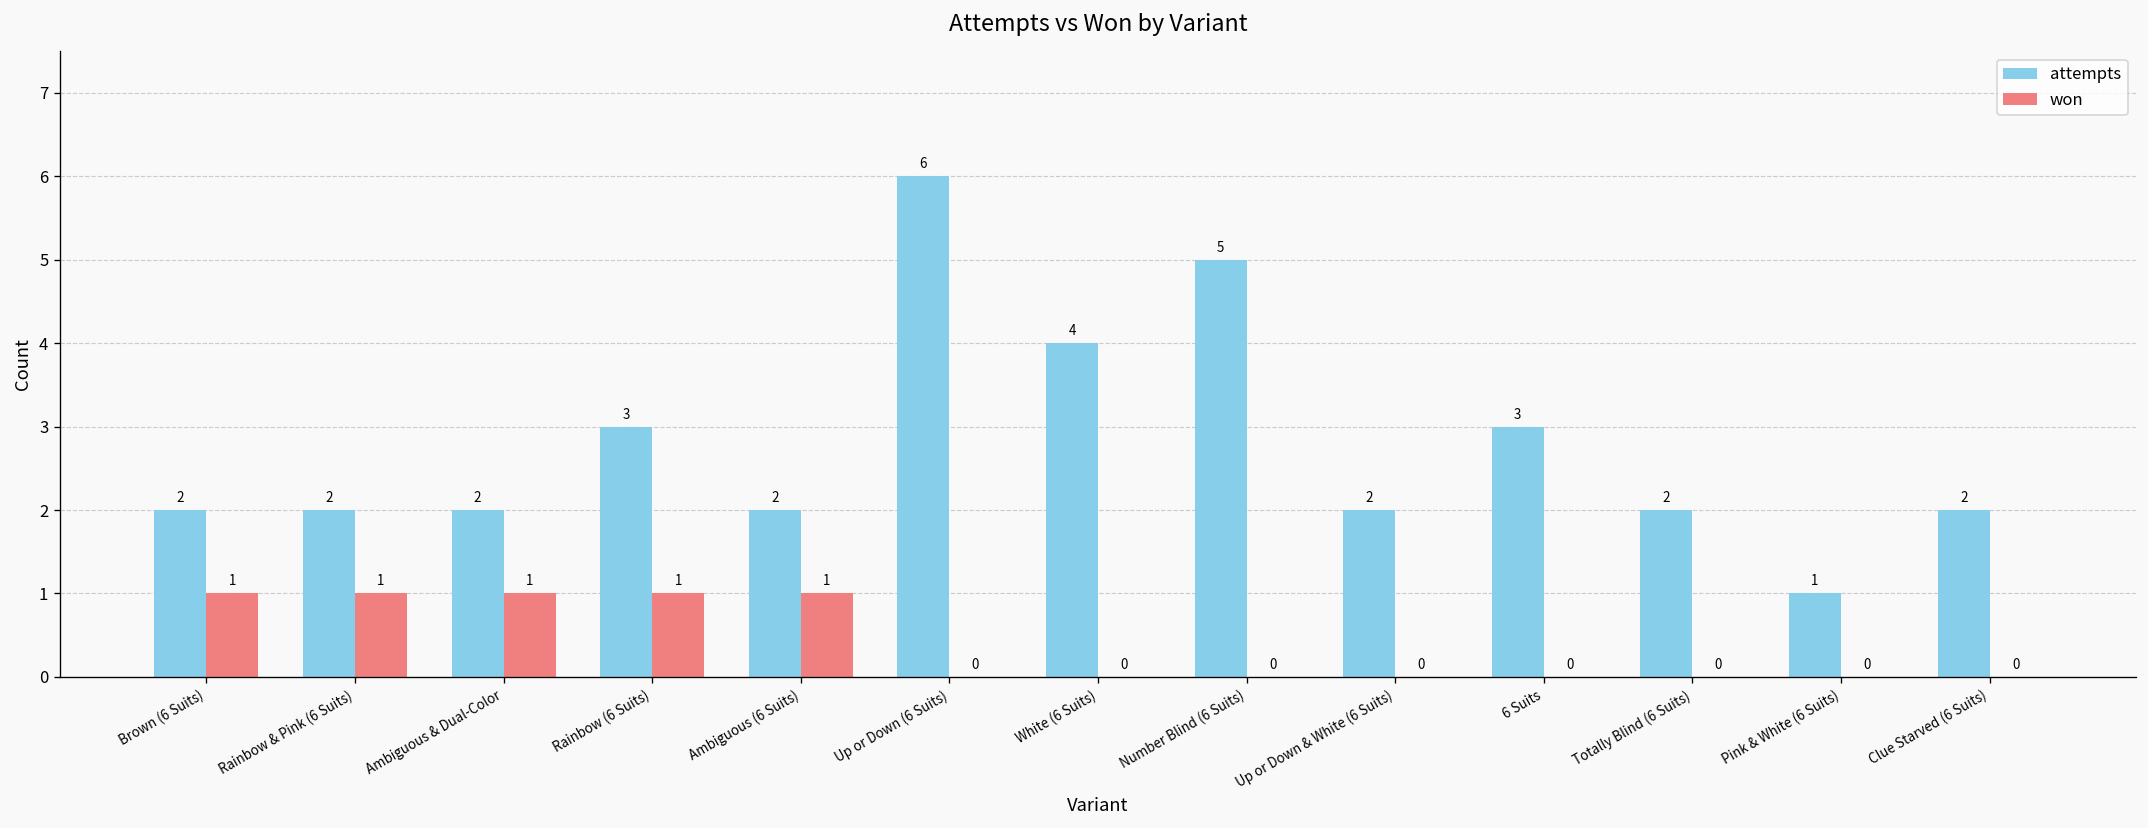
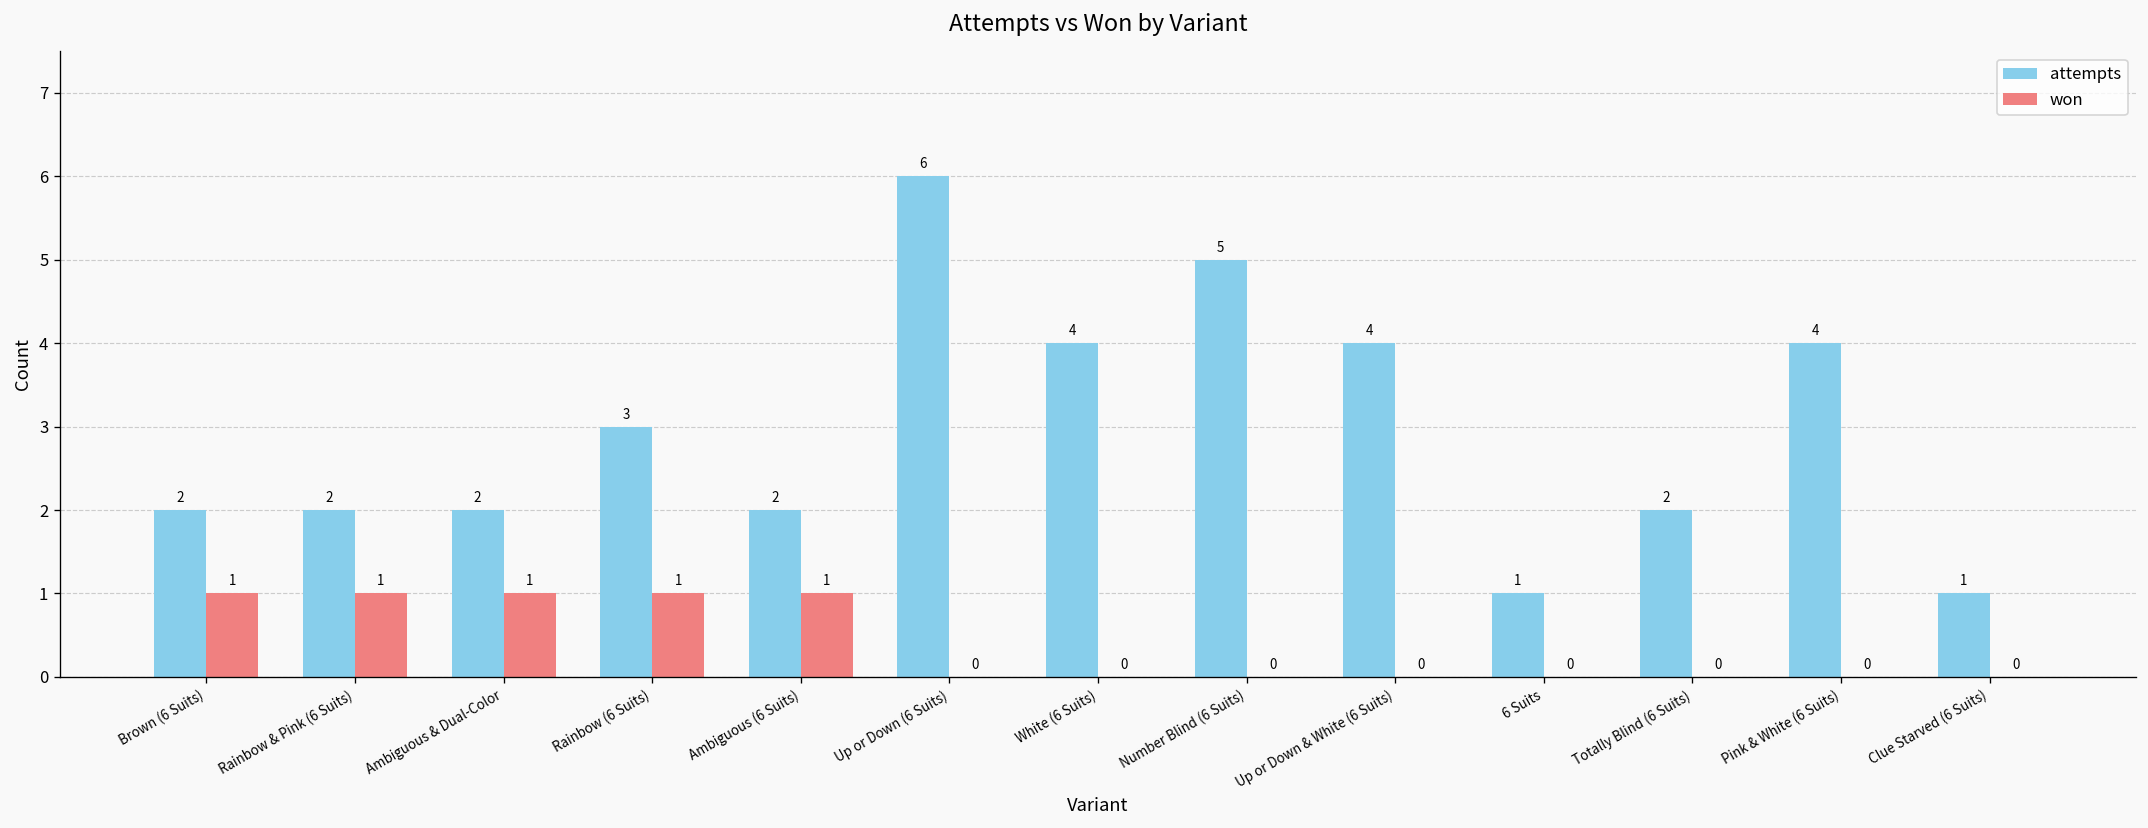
  {
    "attempts": {
      "Brown (6 Suits)": 2,
      "Rainbow & Pink (6 Suits)": 2,
      "Ambiguous & Dual-Color": 2,
      "Rainbow (6 Suits)": 3,
      "Ambiguous (6 Suits)": 2,
      "Up or Down (6 Suits)": 6,
      "White (6 Suits)": 4,
      "Number Blind (6 Suits)": 5,
-     "Up or Down & White (6 Suits)": 2,
-     "6 Suits": 3,
+     "Up or Down & White (6 Suits)": 4,
+     "6 Suits": 1,
      "Totally Blind (6 Suits)": 2,
-     "Pink & White (6 Suits)": 1,
-     "Clue Starved (6 Suits)": 2
+     "Pink & White (6 Suits)": 4,
+     "Clue Starved (6 Suits)": 1
    },
    "won": {
      "Brown (6 Suits)": 1,
      "Rainbow & Pink (6 Suits)": 1,
      "Ambiguous & Dual-Color": 1,
      "Rainbow (6 Suits)": 1,
      "Ambiguous (6 Suits)": 1,
      "Up or Down (6 Suits)": 0,
      "White (6 Suits)": 0,
      "Number Blind (6 Suits)": 0,
      "Up or Down & White (6 Suits)": 0,
      "6 Suits": 0,
      "Totally Blind (6 Suits)": 0,
      "Pink & White (6 Suits)": 0,
      "Clue Starved (6 Suits)": 0
    }
  }
